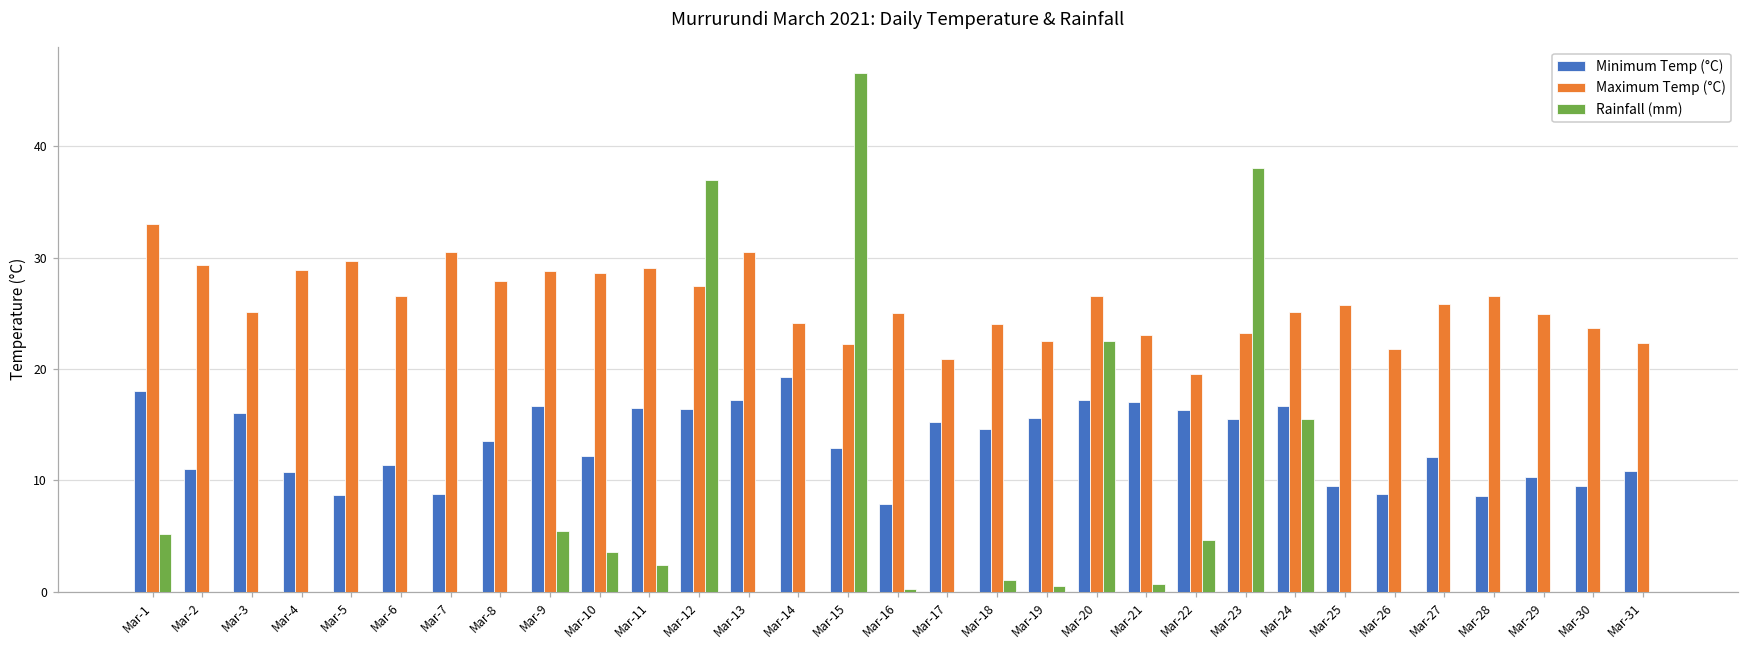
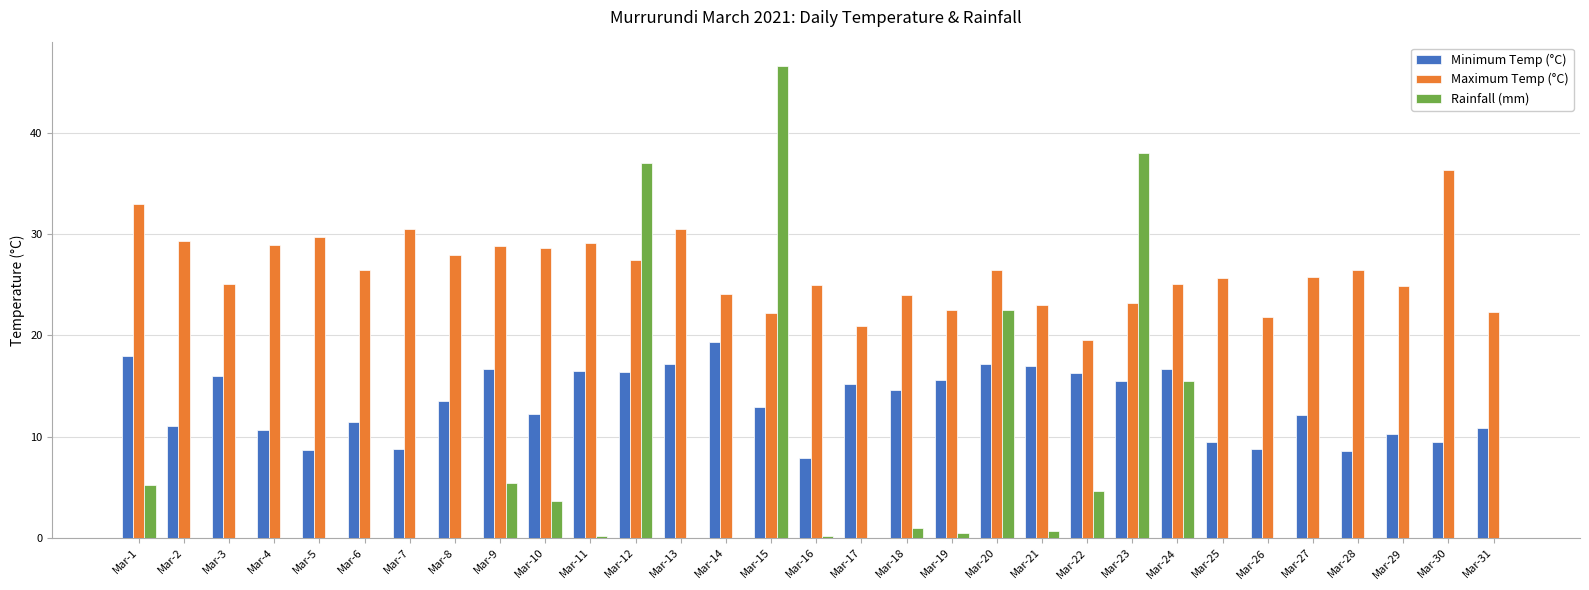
  {
    "Minimum Temp (°C)": {
      "Mar-1": 18.0,
      "Mar-2": 11.0,
      "Mar-3": 16.0,
      "Mar-4": 10.7,
      "Mar-5": 8.7,
      "Mar-6": 11.4,
      "Mar-7": 8.8,
      "Mar-8": 13.5,
      "Mar-9": 16.7,
      "Mar-10": 12.2,
      "Mar-11": 16.5,
      "Mar-12": 16.4,
      "Mar-13": 17.2,
      "Mar-14": 19.3,
      "Mar-15": 12.9,
      "Mar-16": 7.9,
      "Mar-17": 15.2,
      "Mar-18": 14.6,
      "Mar-19": 15.6,
      "Mar-20": 17.2,
      "Mar-21": 17.0,
      "Mar-22": 16.3,
      "Mar-23": 15.5,
      "Mar-24": 16.7,
      "Mar-25": 9.5,
      "Mar-26": 8.8,
      "Mar-27": 12.1,
      "Mar-28": 8.6,
      "Mar-29": 10.3,
      "Mar-30": 9.5,
      "Mar-31": 10.8
    },
    "Maximum Temp (°C)": {
      "Mar-1": 33.0,
      "Mar-2": 29.3,
      "Mar-3": 25.1,
      "Mar-4": 28.9,
      "Mar-5": 29.7,
      "Mar-6": 26.5,
      "Mar-7": 30.5,
      "Mar-8": 27.9,
      "Mar-9": 28.8,
      "Mar-10": 28.6,
      "Mar-11": 29.1,
      "Mar-12": 27.4,
      "Mar-13": 30.5,
      "Mar-14": 24.1,
      "Mar-15": 22.2,
      "Mar-16": 25.0,
      "Mar-17": 20.9,
      "Mar-18": 24.0,
      "Mar-19": 22.5,
      "Mar-20": 26.5,
      "Mar-21": 23.0,
      "Mar-22": 19.5,
      "Mar-23": 23.2,
      "Mar-24": 25.1,
      "Mar-25": 25.7,
      "Mar-26": 21.8,
      "Mar-27": 25.8,
      "Mar-28": 26.5,
      "Mar-29": 24.9,
-     "Mar-30": 23.7,
+     "Mar-30": 36.3,
      "Mar-31": 22.3
    },
    "Rainfall (mm)": {
      "Mar-1": 5.2,
      "Mar-2": 0.0,
      "Mar-3": 0.0,
      "Mar-4": 0.0,
      "Mar-5": 0.0,
      "Mar-6": 0.0,
      "Mar-7": 0.0,
      "Mar-8": 0.0,
      "Mar-9": 5.4,
      "Mar-10": 3.6,
-     "Mar-11": 2.4,
+     "Mar-11": 0.2,
      "Mar-12": 37.0,
      "Mar-13": 0.0,
      "Mar-14": 0.0,
      "Mar-15": 46.6,
      "Mar-17": 0.0,
      "Mar-18": 1.0,
      "Mar-19": 0.5,
      "Mar-20": 22.5,
      "Mar-21": 0.7,
      "Mar-22": 4.6,
      "Mar-23": 38.0,
      "Mar-24": 15.5,
      "Mar-25": 0.0,
      "Mar-26": 0.0,
      "Mar-27": 0.0,
      "Mar-28": 0.0,
      "Mar-29": 0.0,
      "Mar-30": 0.0,
      "Mar-31": 0.0
    }
  }
